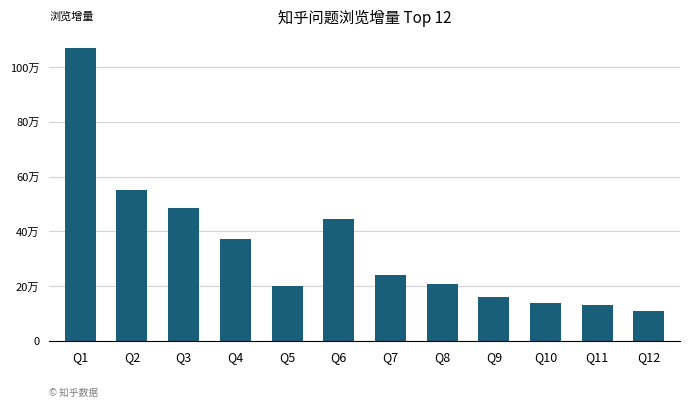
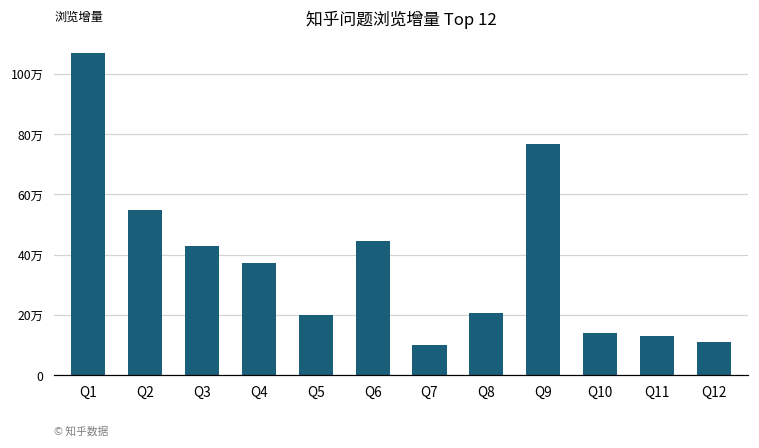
  {
    "Q1": "107万",
    "Q2": "55万",
-   "Q3": "49万",
+   "Q3": "43万",
    "Q4": "37万",
    "Q5": "20万",
    "Q6": "45万",
-   "Q7": "24万",
+   "Q7": "10万",
    "Q8": "21万",
-   "Q9": "16万",
+   "Q9": "77万",
    "Q10": "14万",
    "Q11": "13万",
    "Q12": "11万"
  }
